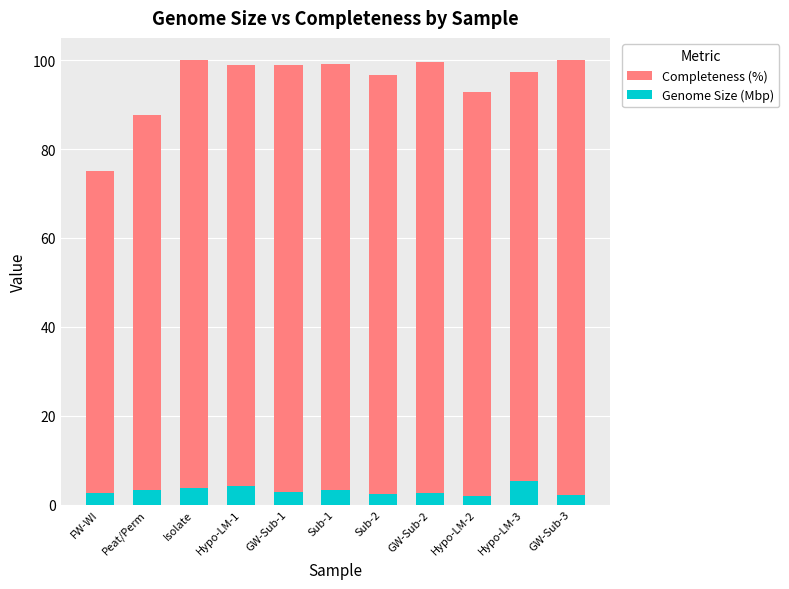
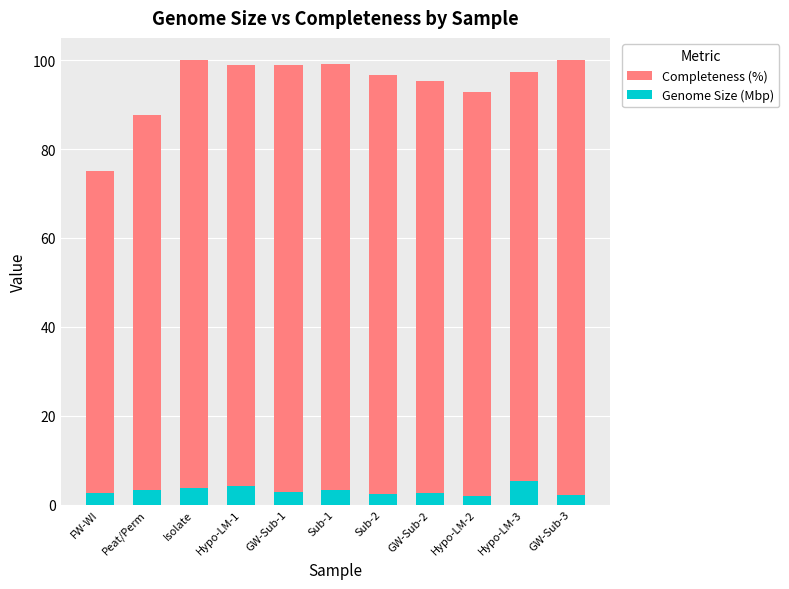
  {
    "Completeness (%)": {
      "FW-WI": 75,
      "Peat/Perm": 88,
      "Isolate": 100,
      "Hypo-LM-1": 99,
      "GW-Sub-1": 99,
      "Sub-1": 99,
      "Sub-2": 97,
-     "GW-Sub-2": 100,
+     "GW-Sub-2": 95,
      "Hypo-LM-2": 93,
      "Hypo-LM-3": 97,
      "GW-Sub-3": 100
    }
  }
